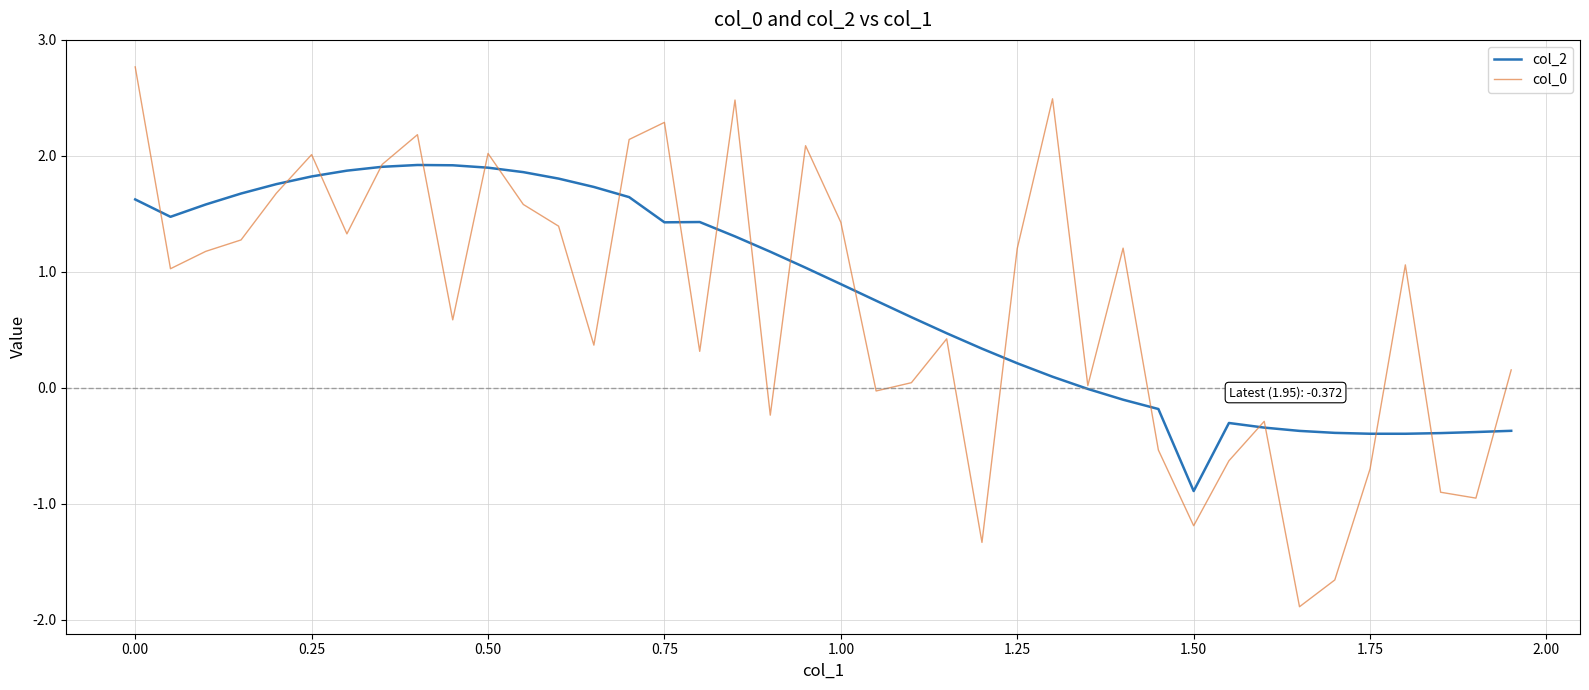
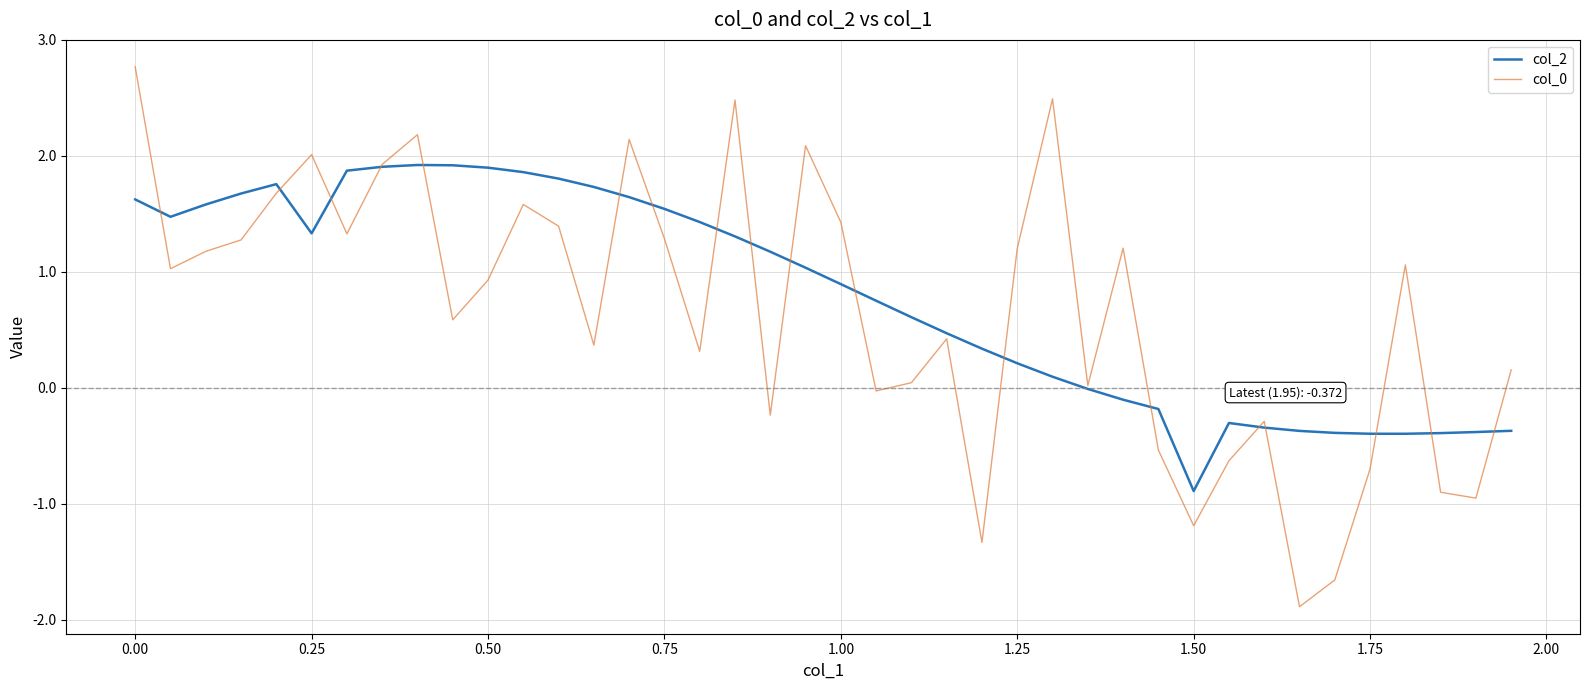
  {
    "col_2": {
      "0.00": 1.62,
-     "0.25": 1.82,
+     "0.25": 1.33,
      "0.50": 1.90,
-     "0.75": 1.43,
+     "0.75": 1.54,
      "1.00": 0.89,
      "1.25": 0.21,
      "1.50": -0.89,
      "1.75": -0.40
    },
    "col_0": {
      "0.00": 2.77,
      "0.25": 2.01,
-     "0.50": 2.02,
-     "0.75": 2.29,
+     "0.50": 0.93,
+     "0.75": 1.29,
      "1.00": 1.43,
      "1.25": 1.20,
      "1.50": -1.19,
      "1.75": -0.70
    }
  }
